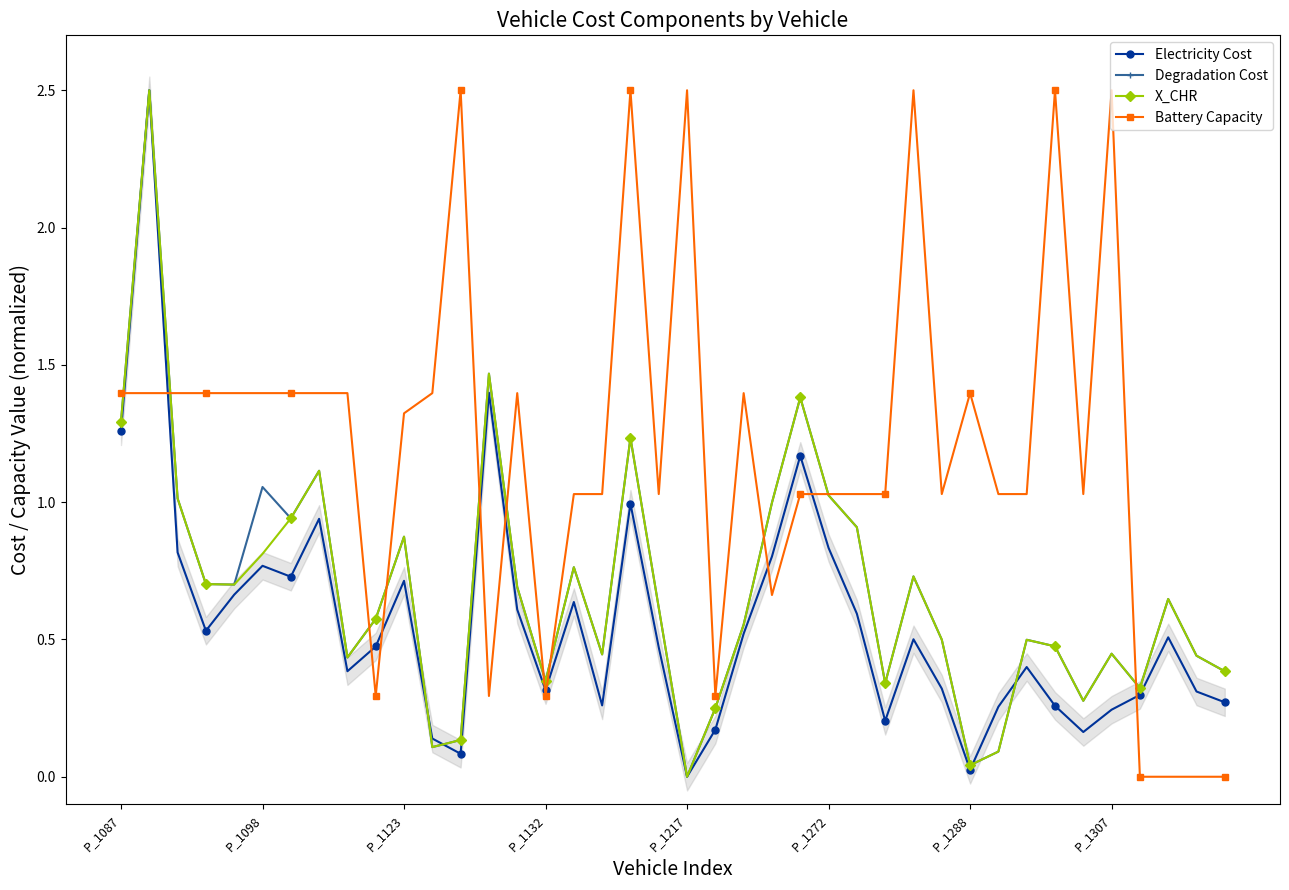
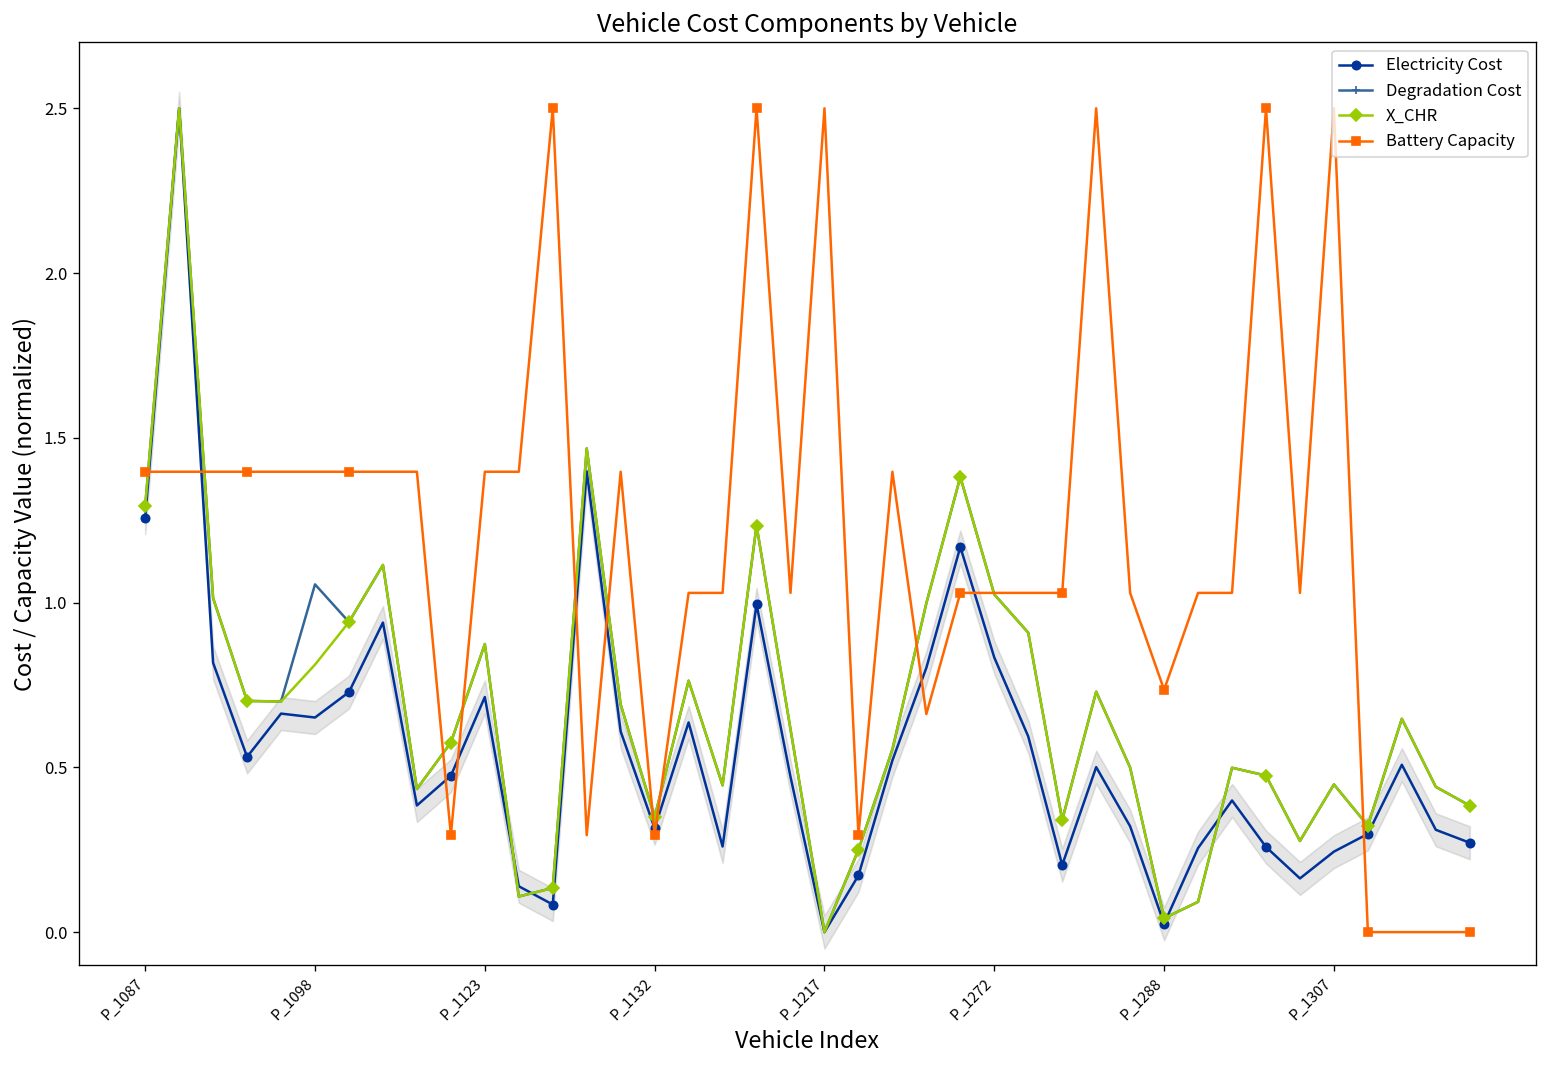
  {
    "Electricity Cost": {
      "P_1087": 1.26,
-     "P_1098": 0.77,
+     "P_1098": 0.65,
      "P_1123": 0.71,
      "P_1132": 0.32,
      "P_1272": 0.83,
      "P_1288": 0.03,
      "P_1307": 0.24
    },
    "Degradation Cost": {
      "P_1098": 1.06
    },
    "Battery Capacity": {
      "P_1087": 1.40,
      "P_1098": 1.40,
-     "P_1123": 1.32,
+     "P_1123": 1.40,
      "P_1132": 0.29,
      "P_1217": 2.50,
-     "P_1288": 1.40
+     "P_1288": 0.74
    }
  }
